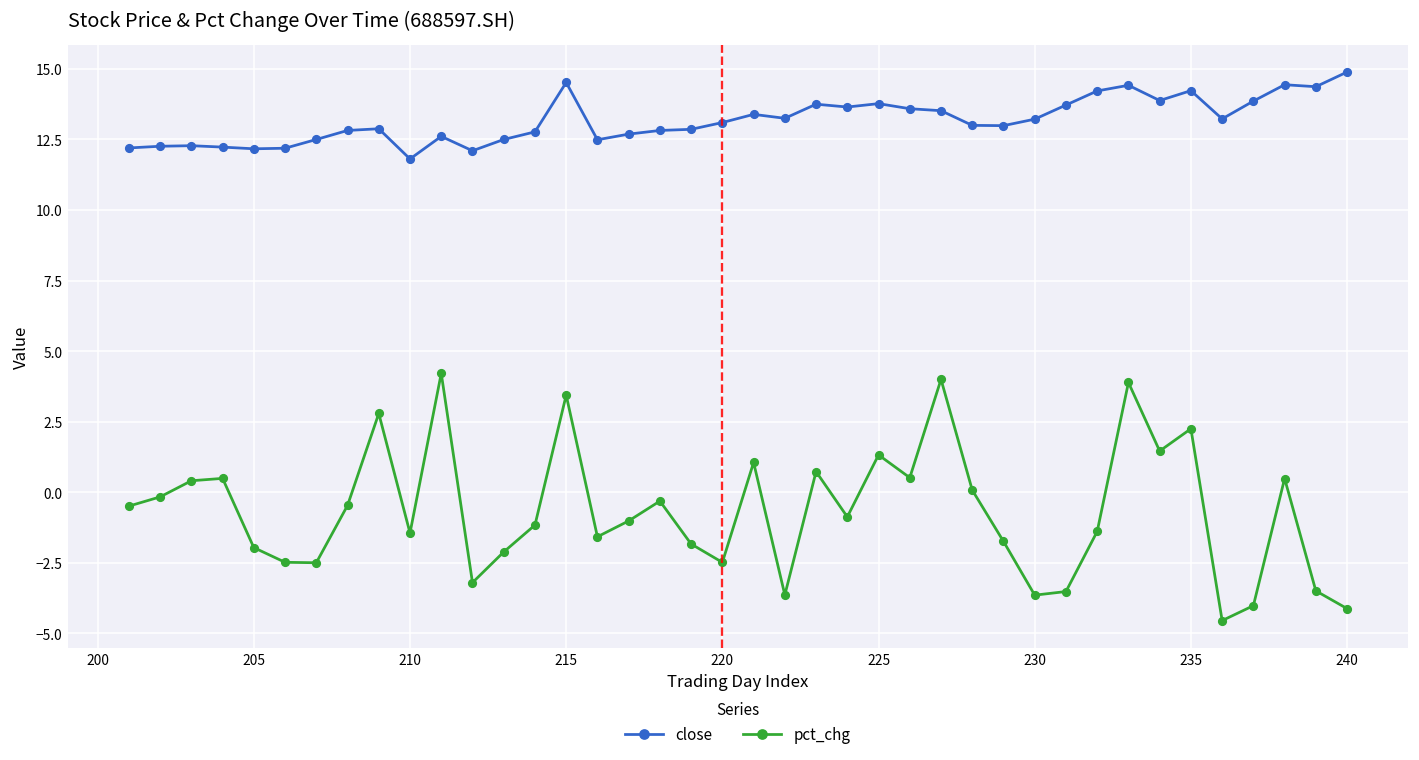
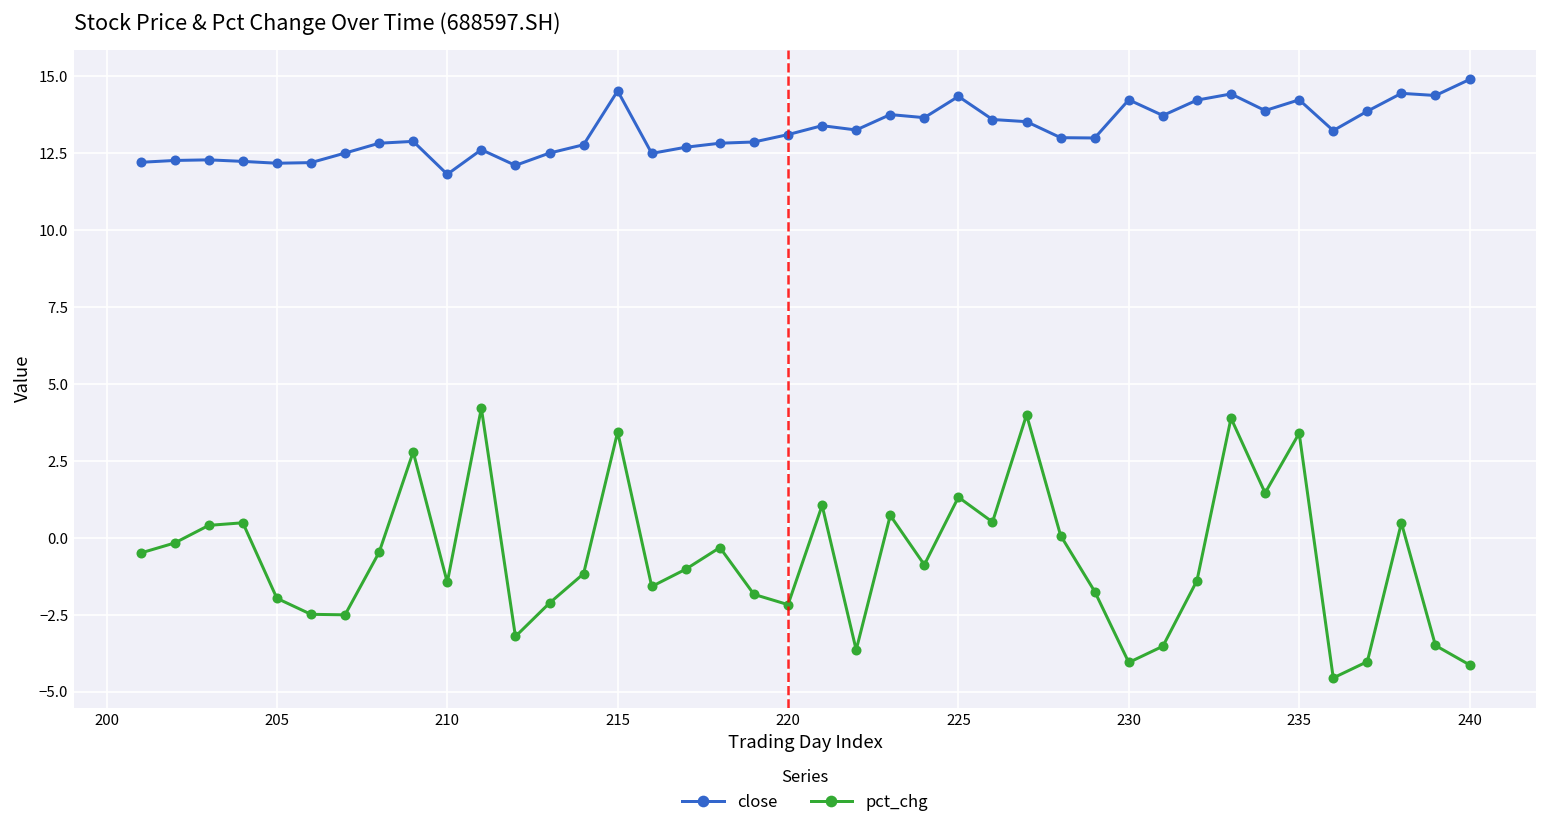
  {
    "close": {
      "205": 12.2,
      "210": 11.8,
      "215": 14.5,
      "220": 13.1,
-     "225": 13.8,
-     "230": 13.2,
+     "225": 14.3,
+     "230": 14.2,
      "235": 14.2,
      "240": 14.9
    },
    "pct_chg": {
      "205": -2.0,
      "210": -1.4,
      "215": 3.4,
-     "220": -2.5,
+     "220": -2.2,
      "225": 1.3,
-     "230": -3.6,
-     "235": 2.3,
+     "230": -4.0,
+     "235": 3.4,
      "240": -4.1
    }
  }
